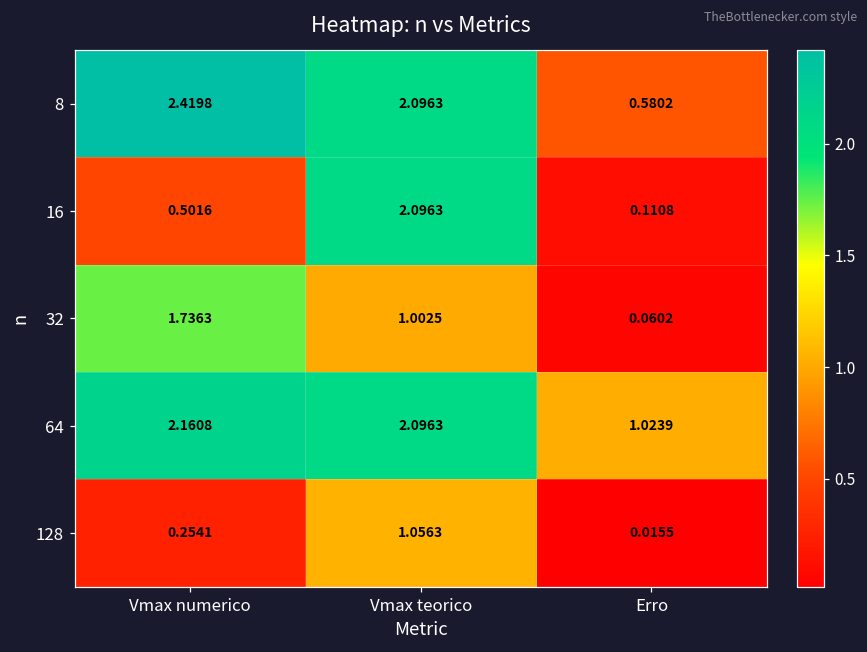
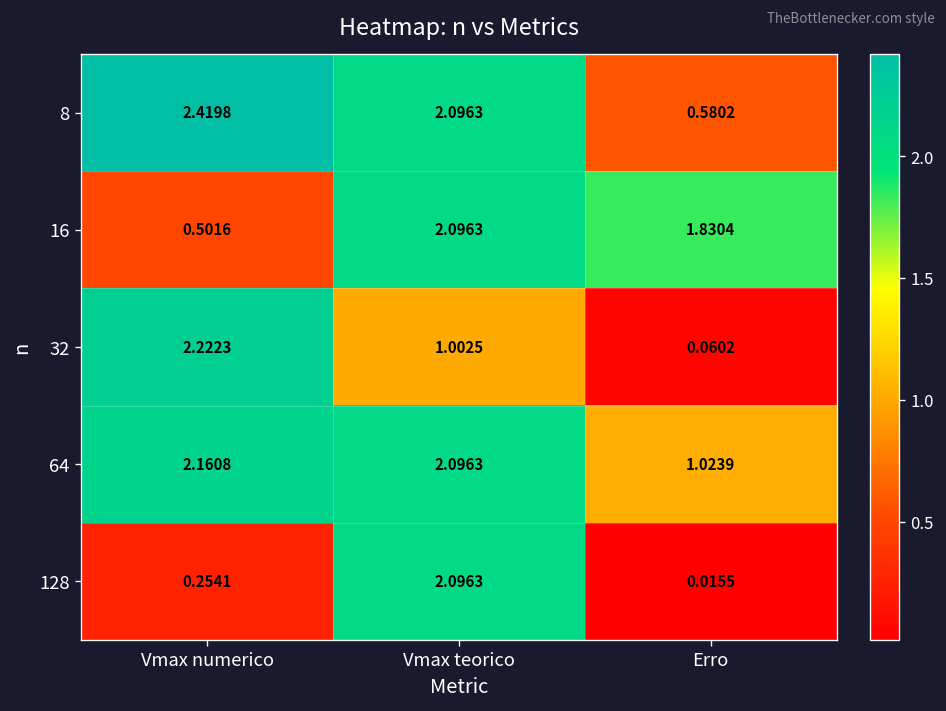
  {
    "8": {
      "Vmax numerico": 2.4198,
      "Vmax teorico": 2.0963,
      "Erro": 0.5802
    },
    "16": {
      "Vmax numerico": 0.5016,
      "Vmax teorico": 2.0963,
-     "Erro": 0.1108
+     "Erro": 1.8304
    },
    "32": {
-     "Vmax numerico": 1.7363,
+     "Vmax numerico": 2.2223,
      "Vmax teorico": 1.0025,
      "Erro": 0.0602
    },
    "64": {
      "Vmax numerico": 2.1608,
      "Vmax teorico": 2.0963,
      "Erro": 1.0239
    },
    "128": {
      "Vmax numerico": 0.2541,
-     "Vmax teorico": 1.0563,
+     "Vmax teorico": 2.0963,
      "Erro": 0.0155
    }
  }
